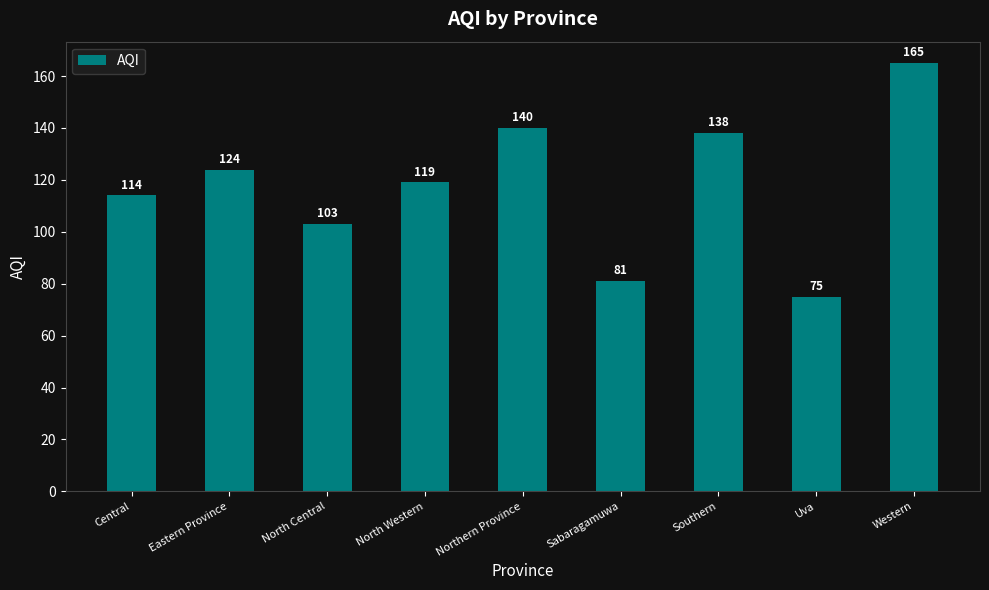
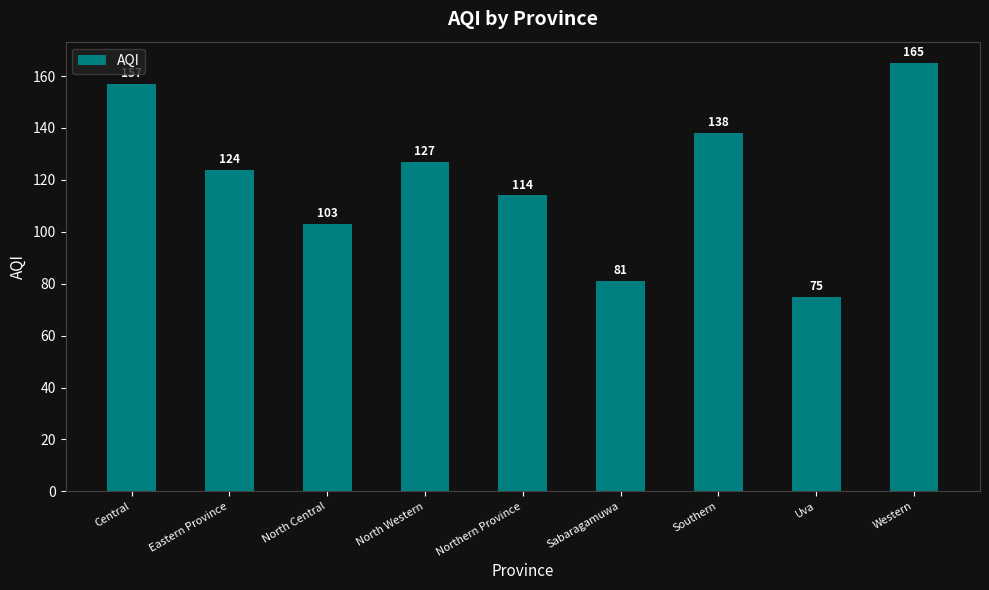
  {
-   "Central": 114,
+   "Central": 157,
    "Eastern Province": 124,
    "North Central": 103,
-   "North Western": 119,
-   "Northern Province": 140,
+   "North Western": 127,
+   "Northern Province": 114,
    "Sabaragamuwa": 81,
    "Southern": 138,
    "Uva": 75,
    "Western": 165
  }
